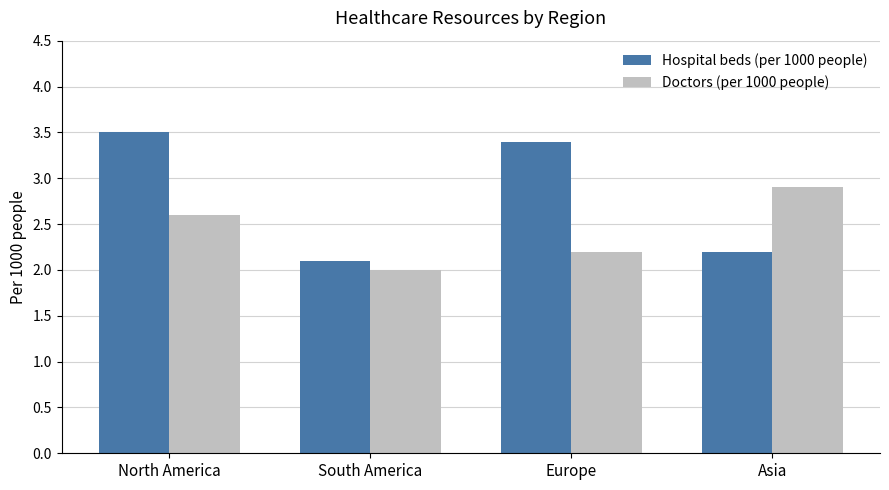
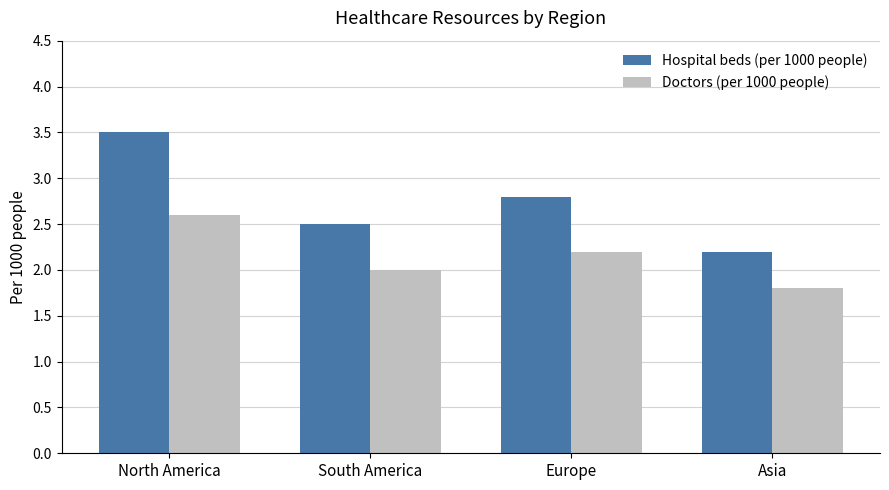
  {
    "Hospital beds (per 1000 people)": {
      "North America": 3.5,
-     "South America": 2.1,
-     "Europe": 3.4,
+     "South America": 2.5,
+     "Europe": 2.8,
      "Asia": 2.2
    },
    "Doctors (per 1000 people)": {
      "North America": 2.6,
      "South America": 2.0,
      "Europe": 2.2,
-     "Asia": 2.9
+     "Asia": 1.8
    }
  }
